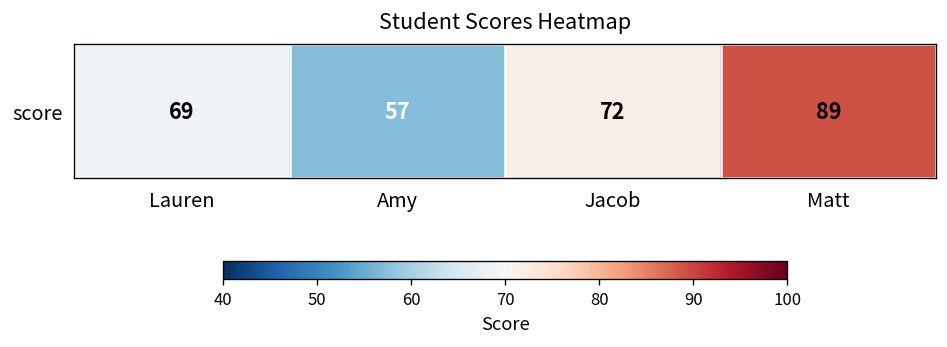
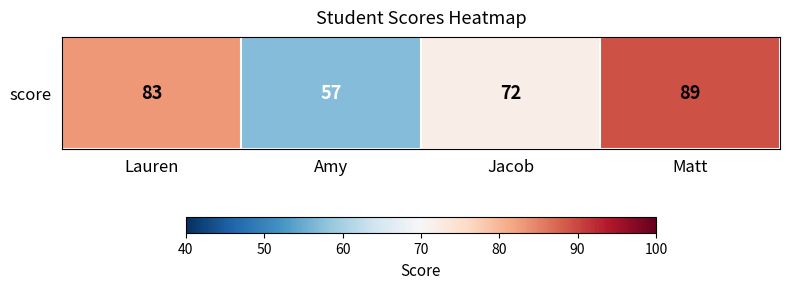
  {
    "score": {
-     "Lauren": 69,
+     "Lauren": 83,
      "Amy": 57,
      "Jacob": 72,
      "Matt": 89
    }
  }
